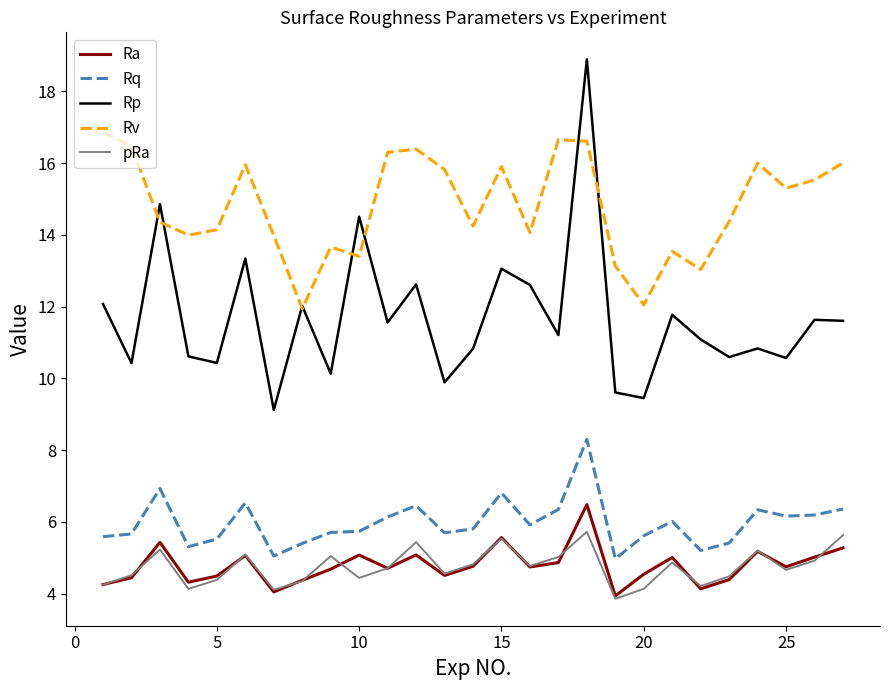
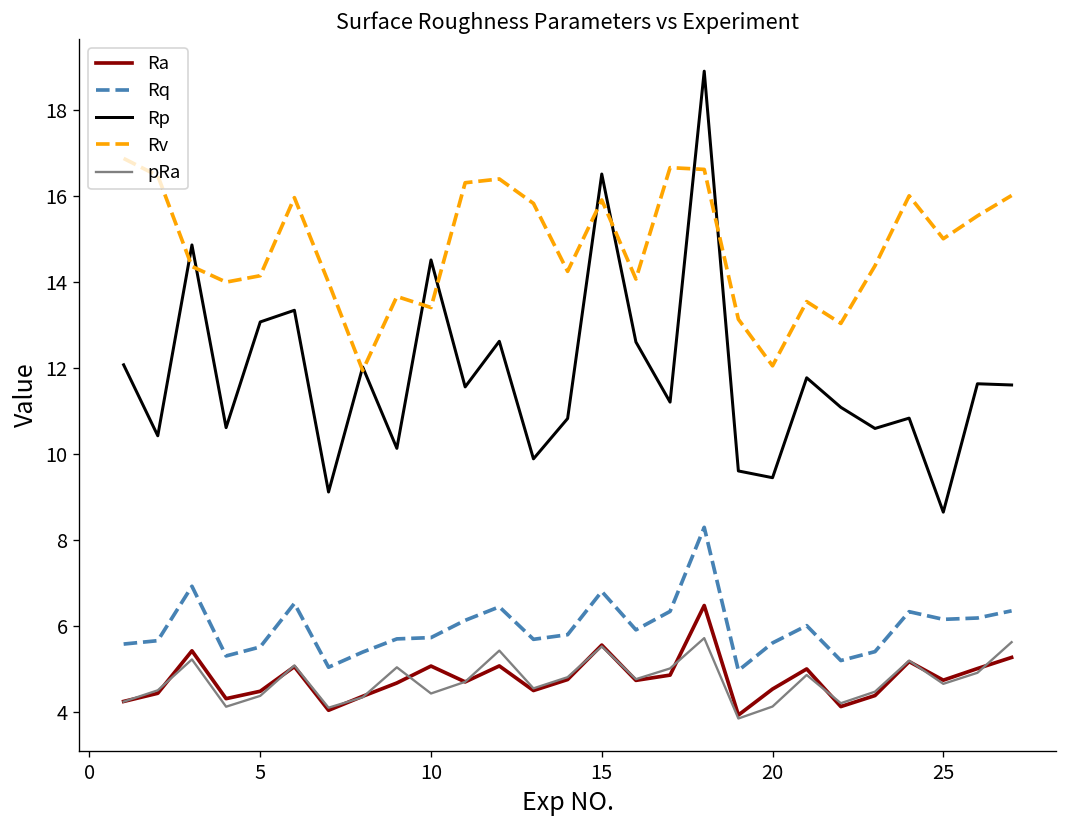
  {
    "Ra": {
      "5": 4.5,
      "10": 5.1,
      "20": 4.5,
      "25": 4.7
    },
    "Rq": {
      "5": 5.5,
      "10": 5.7,
      "15": 6.8,
      "20": 5.6,
      "25": 6.2
    },
    "Rp": {
-     "5": 10.4,
+     "5": 13.1,
      "10": 14.5,
-     "15": 13.1,
+     "15": 16.5,
      "20": 9.4,
-     "25": 10.6
+     "25": 8.6
    },
    "Rv": {
      "5": 14.1,
      "10": 13.4,
      "15": 15.9,
      "20": 12.0,
-     "25": 15.3
+     "25": 15.0
    },
    "pRa": {
      "5": 4.4,
      "10": 4.4,
      "20": 4.1,
      "25": 4.7
    }
  }
